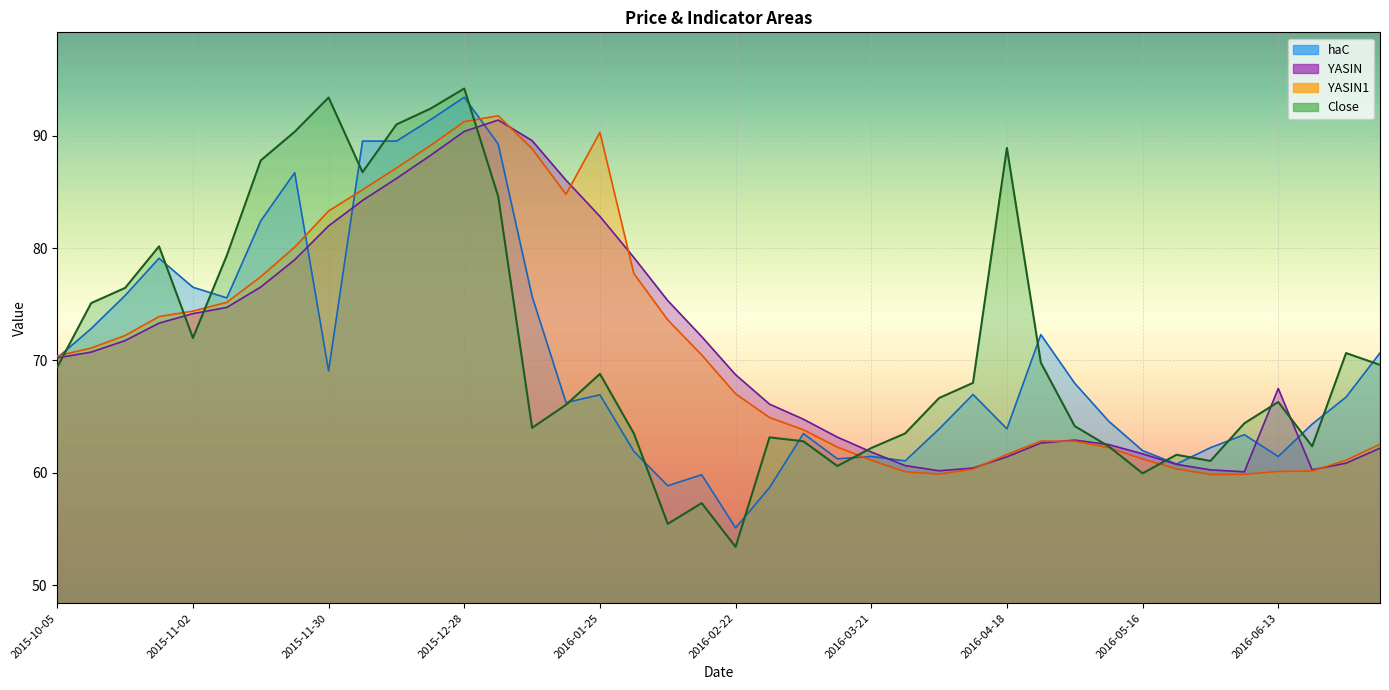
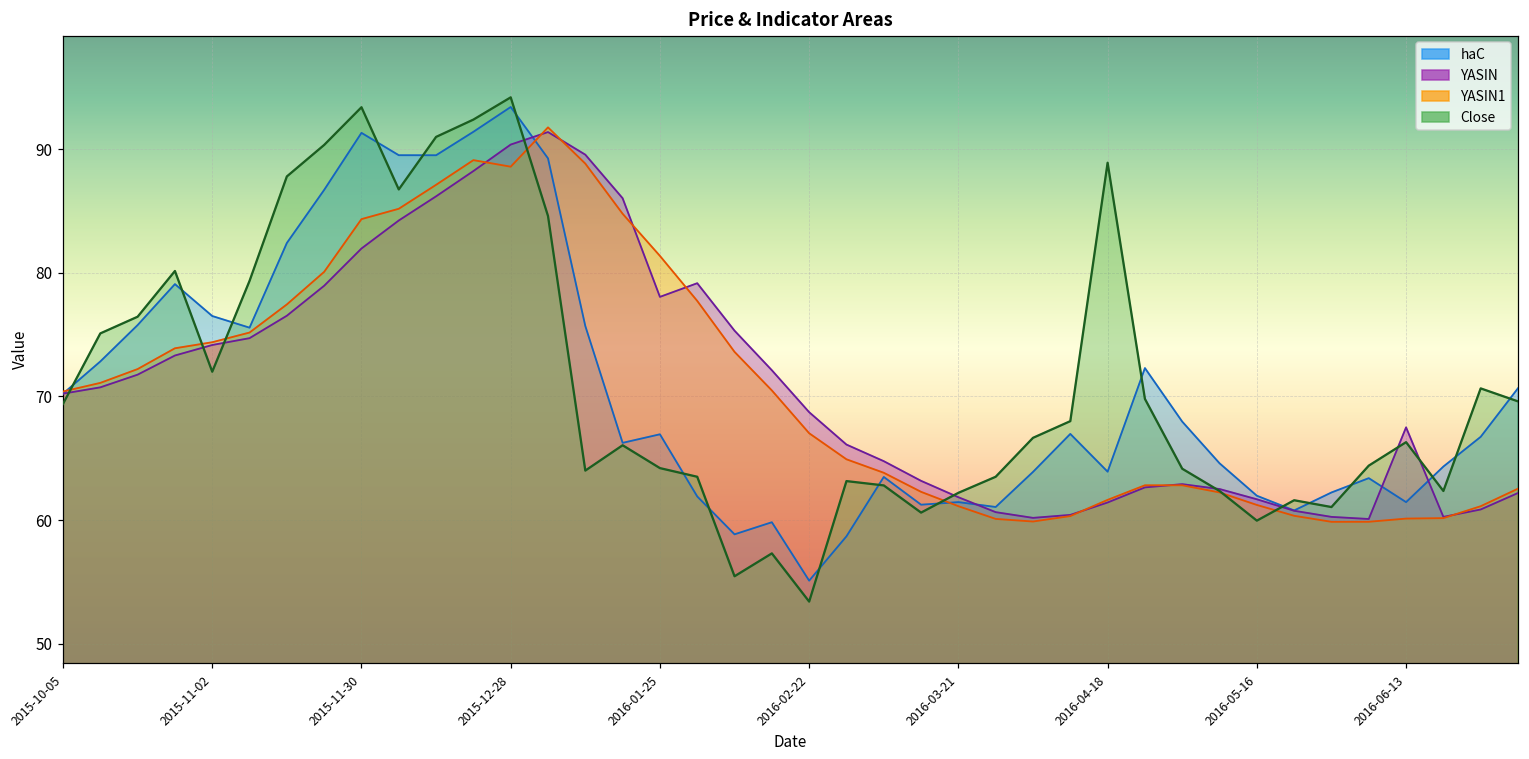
  {
    "haC": {
      "2015-11-02": 76.5,
-     "2015-11-30": 69.1,
+     "2015-11-30": 91.3,
      "2015-12-28": 93.4,
      "2016-01-25": 66.9,
      "2016-02-22": 55.1,
      "2016-03-21": 61.5,
      "2016-04-18": 63.9,
      "2016-05-16": 62.0,
      "2016-06-13": 61.4
    },
    "YASIN": {
      "2015-11-30": 82.0,
      "2015-12-28": 90.4,
-     "2016-01-25": 82.8,
+     "2016-01-25": 78.1,
      "2016-02-22": 68.7,
      "2016-03-21": 61.8,
      "2016-05-16": 61.7,
      "2016-06-13": 67.5
    },
    "YASIN1": {
-     "2015-11-30": 83.3,
-     "2015-12-28": 91.2,
-     "2016-01-25": 90.3,
+     "2015-11-30": 84.3,
+     "2015-12-28": 88.6,
+     "2016-01-25": 81.4,
      "2016-02-22": 67.0,
      "2016-03-21": 61.1,
      "2016-05-16": 61.2,
      "2016-06-13": 60.1
    },
    "Close": {
      "2015-10-05": 69.4,
      "2015-11-02": 72.0,
      "2015-11-30": 93.4,
      "2015-12-28": 94.2,
-     "2016-01-25": 68.8,
+     "2016-01-25": 64.2,
      "2016-02-22": 53.4,
      "2016-03-21": 62.2,
      "2016-04-18": 88.9,
      "2016-05-16": 60.0,
      "2016-06-13": 66.3
    }
  }
